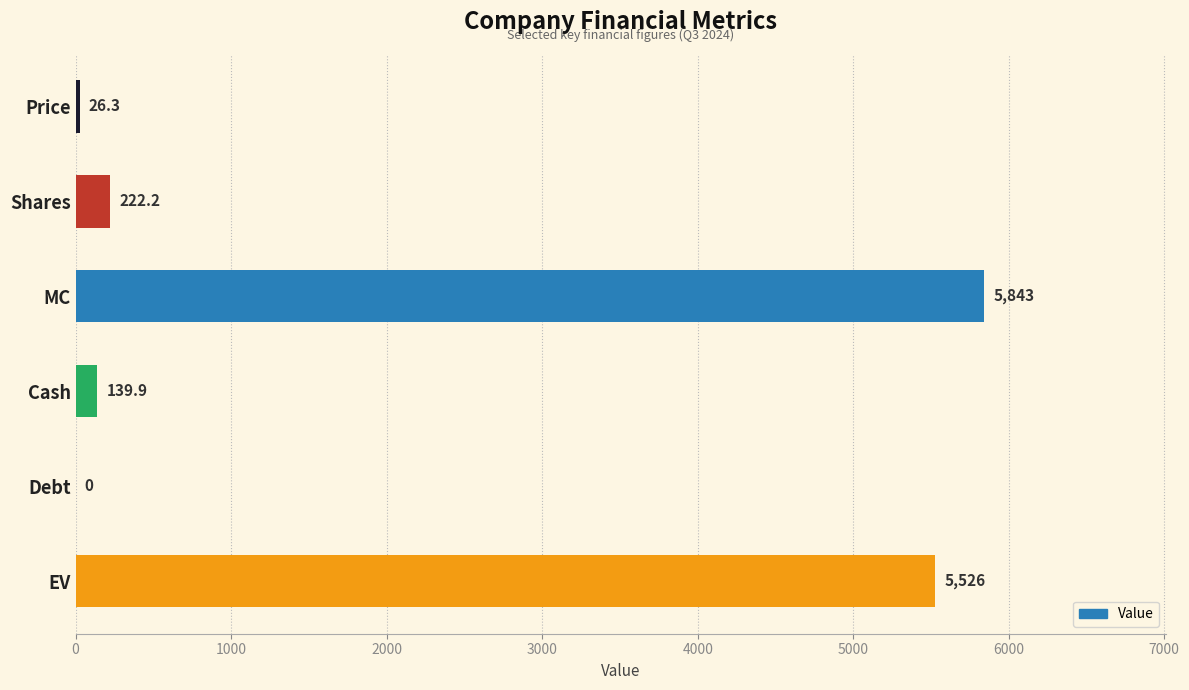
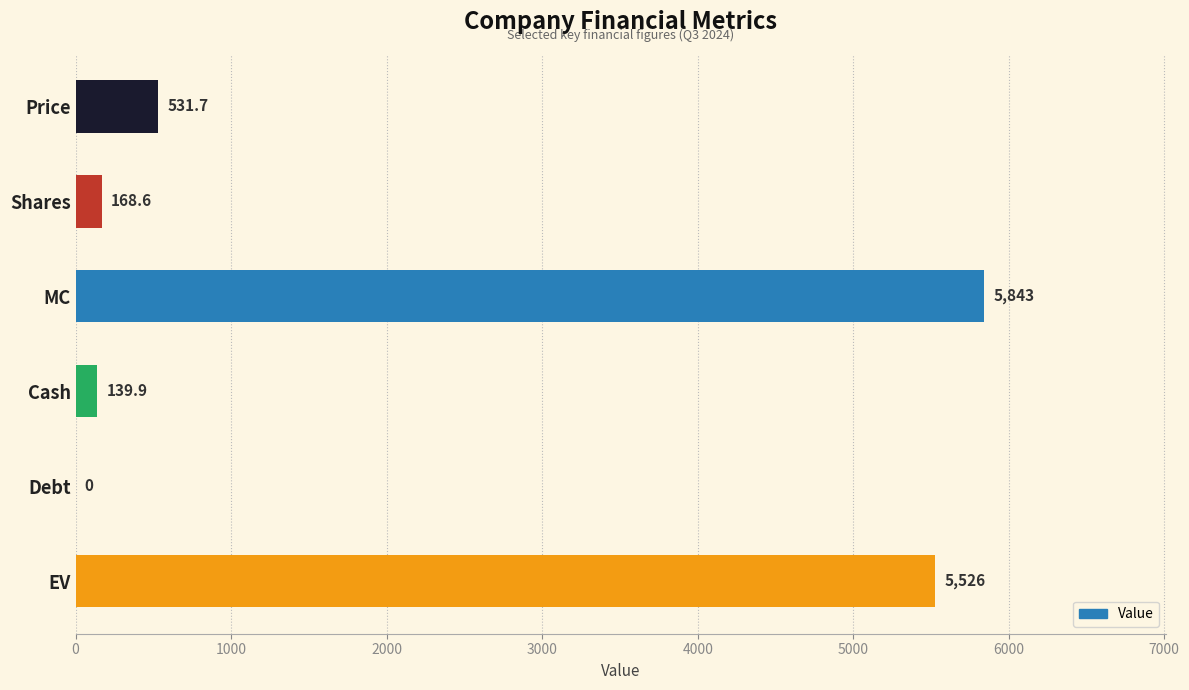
  {
-   "Price": "26.3",
-   "Shares": "222.2",
+   "Price": "531.7",
+   "Shares": "168.6",
    "MC": "5,843",
    "Cash": "139.9",
    "Debt": "0",
    "EV": "5,526"
  }
